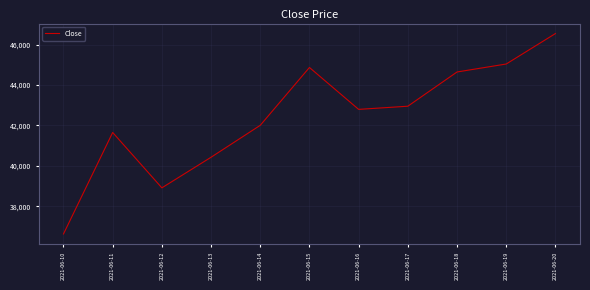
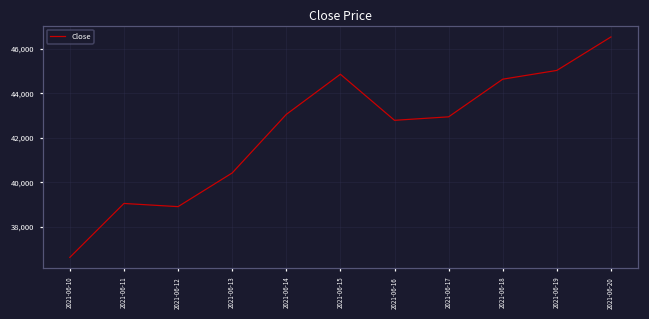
  {
    "2021-06-10": "36,600",
-   "2021-06-11": "41,600",
+   "2021-06-11": "39,100",
    "2021-06-12": "38,900",
    "2021-06-13": "40,400",
-   "2021-06-14": "42,000",
+   "2021-06-14": "43,100",
    "2021-06-15": "44,900",
    "2021-06-16": "42,800",
    "2021-06-17": "42,900",
    "2021-06-18": "44,600",
    "2021-06-19": "45,000",
    "2021-06-20": "46,500"
  }
